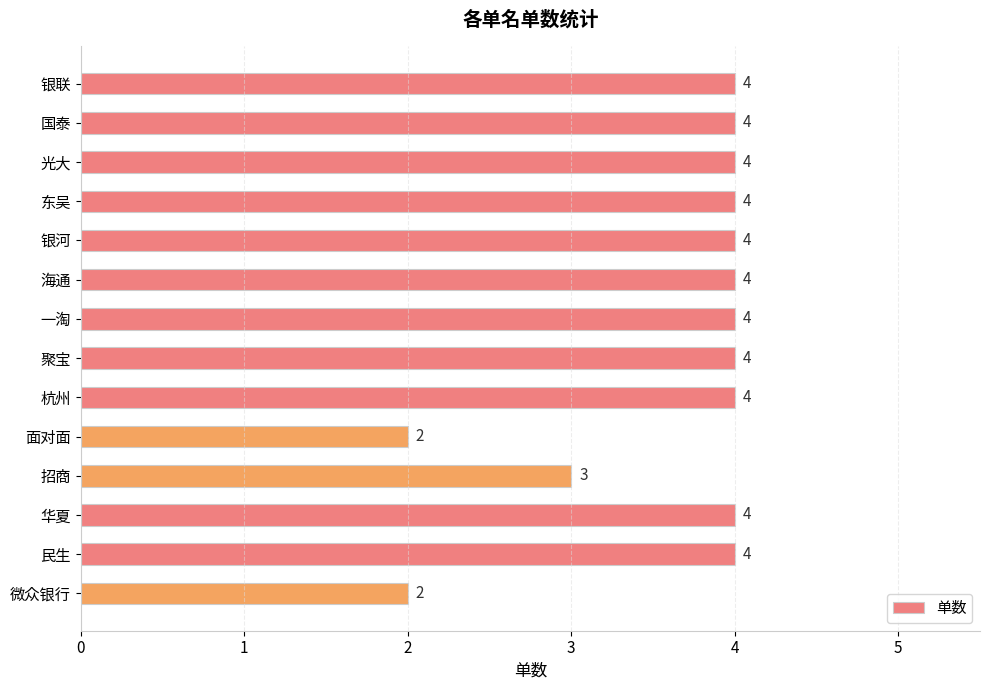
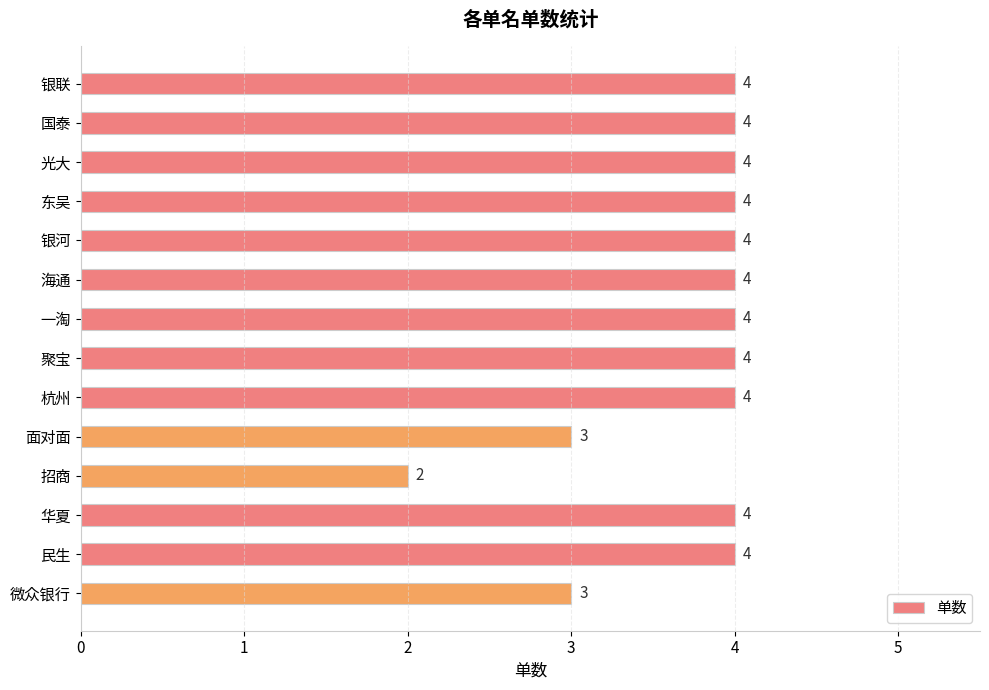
  {
    "银联": 4,
    "国泰": 4,
    "光大": 4,
    "东吴": 4,
    "银河": 4,
    "海通": 4,
    "一淘": 4,
    "聚宝": 4,
    "杭州": 4,
-   "面对面": 2,
-   "招商": 3,
+   "面对面": 3,
+   "招商": 2,
    "华夏": 4,
    "民生": 4,
-   "微众银行": 2
+   "微众银行": 3
  }
